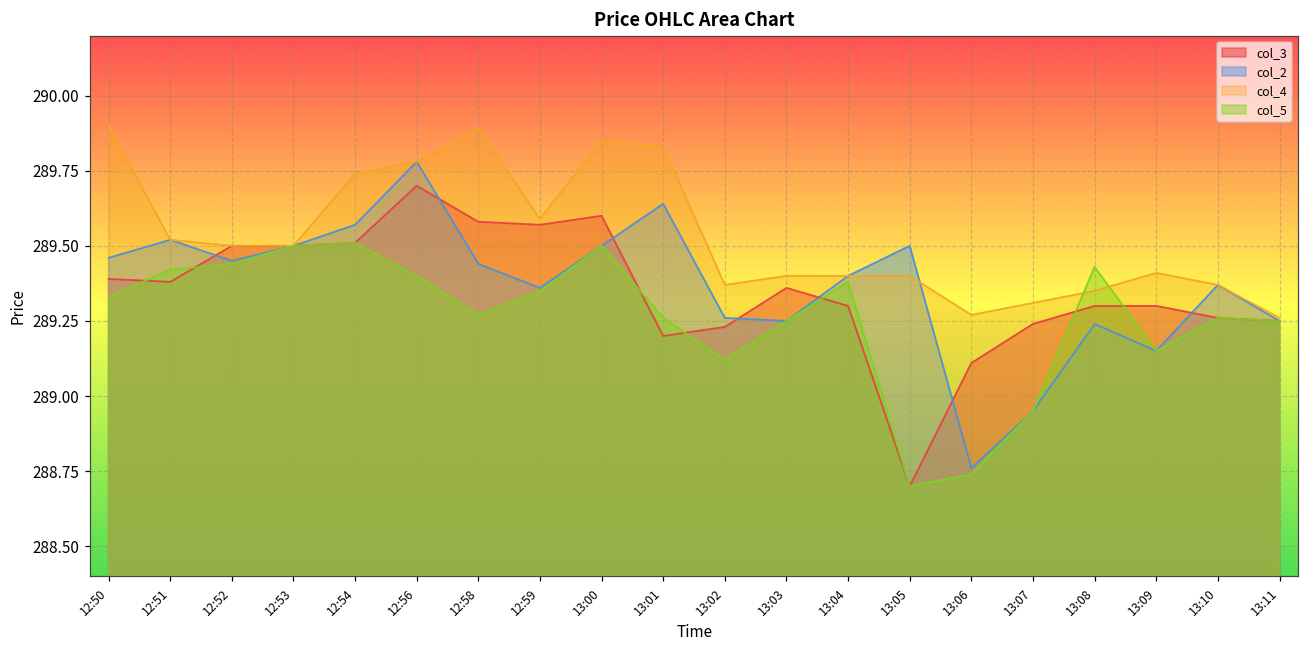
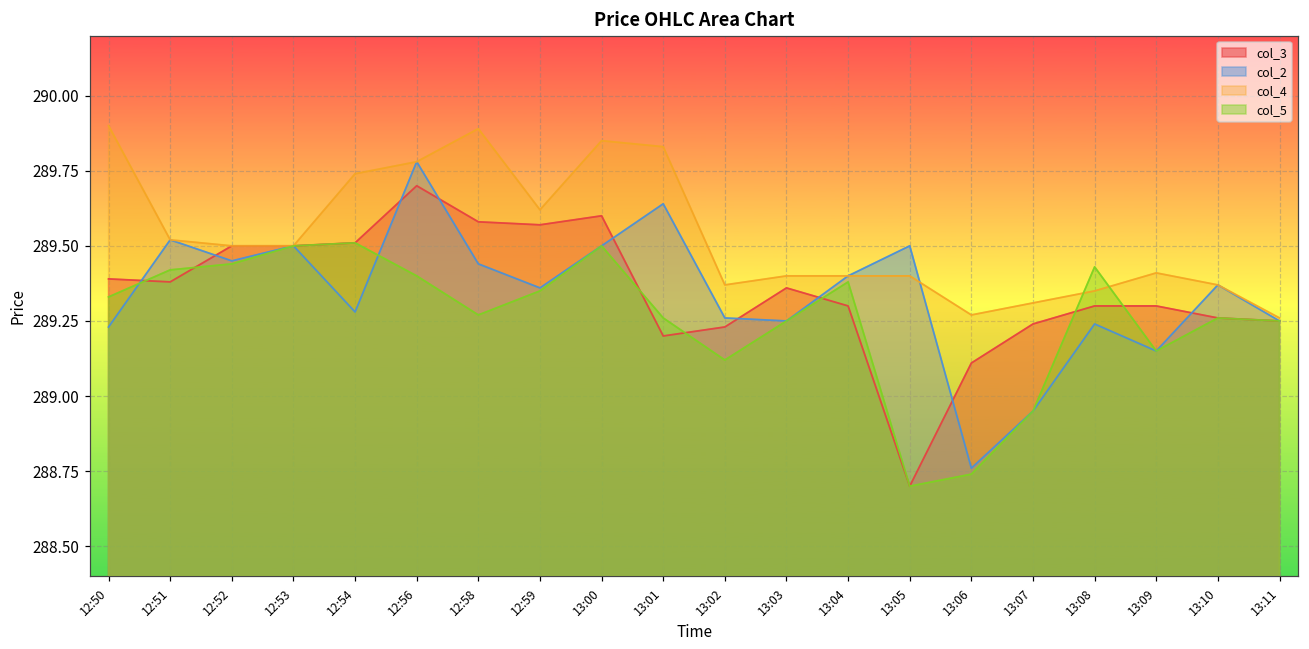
  {
    "col_3": {
      "12:50": 289.39,
      "12:51": 289.38,
      "12:56": 289.70,
      "12:58": 289.58,
      "12:59": 289.57,
      "13:00": 289.60,
      "13:01": 289.20,
      "13:02": 289.23,
      "13:03": 289.36,
      "13:04": 289.30,
      "13:06": 289.11,
      "13:07": 289.24,
      "13:08": 289.30,
      "13:09": 289.30
    },
    "col_2": {
-     "12:50": 289.46,
+     "12:50": 289.23,
      "12:52": 289.45,
-     "12:54": 289.57,
+     "12:54": 289.28,
      "12:58": 289.44,
      "12:59": 289.36,
      "13:01": 289.64,
      "13:02": 289.26,
      "13:05": 289.50,
      "13:06": 288.76,
      "13:08": 289.24
    },
    "col_4": {
      "12:50": 289.90,
      "12:54": 289.74,
      "12:58": 289.89,
-     "12:59": 289.59,
+     "12:59": 289.62,
      "13:00": 289.85,
      "13:01": 289.83,
      "13:02": 289.37,
      "13:03": 289.40,
      "13:05": 289.40,
      "13:06": 289.27,
      "13:07": 289.31,
      "13:08": 289.35,
      "13:09": 289.41,
      "13:11": 289.26
    },
    "col_5": {
      "12:50": 289.33,
      "12:51": 289.42,
      "12:52": 289.44,
      "12:56": 289.40,
      "12:58": 289.27,
      "12:59": 289.35,
      "13:01": 289.26,
      "13:02": 289.12,
      "13:04": 289.38,
      "13:06": 288.74,
      "13:08": 289.43
    }
  }
